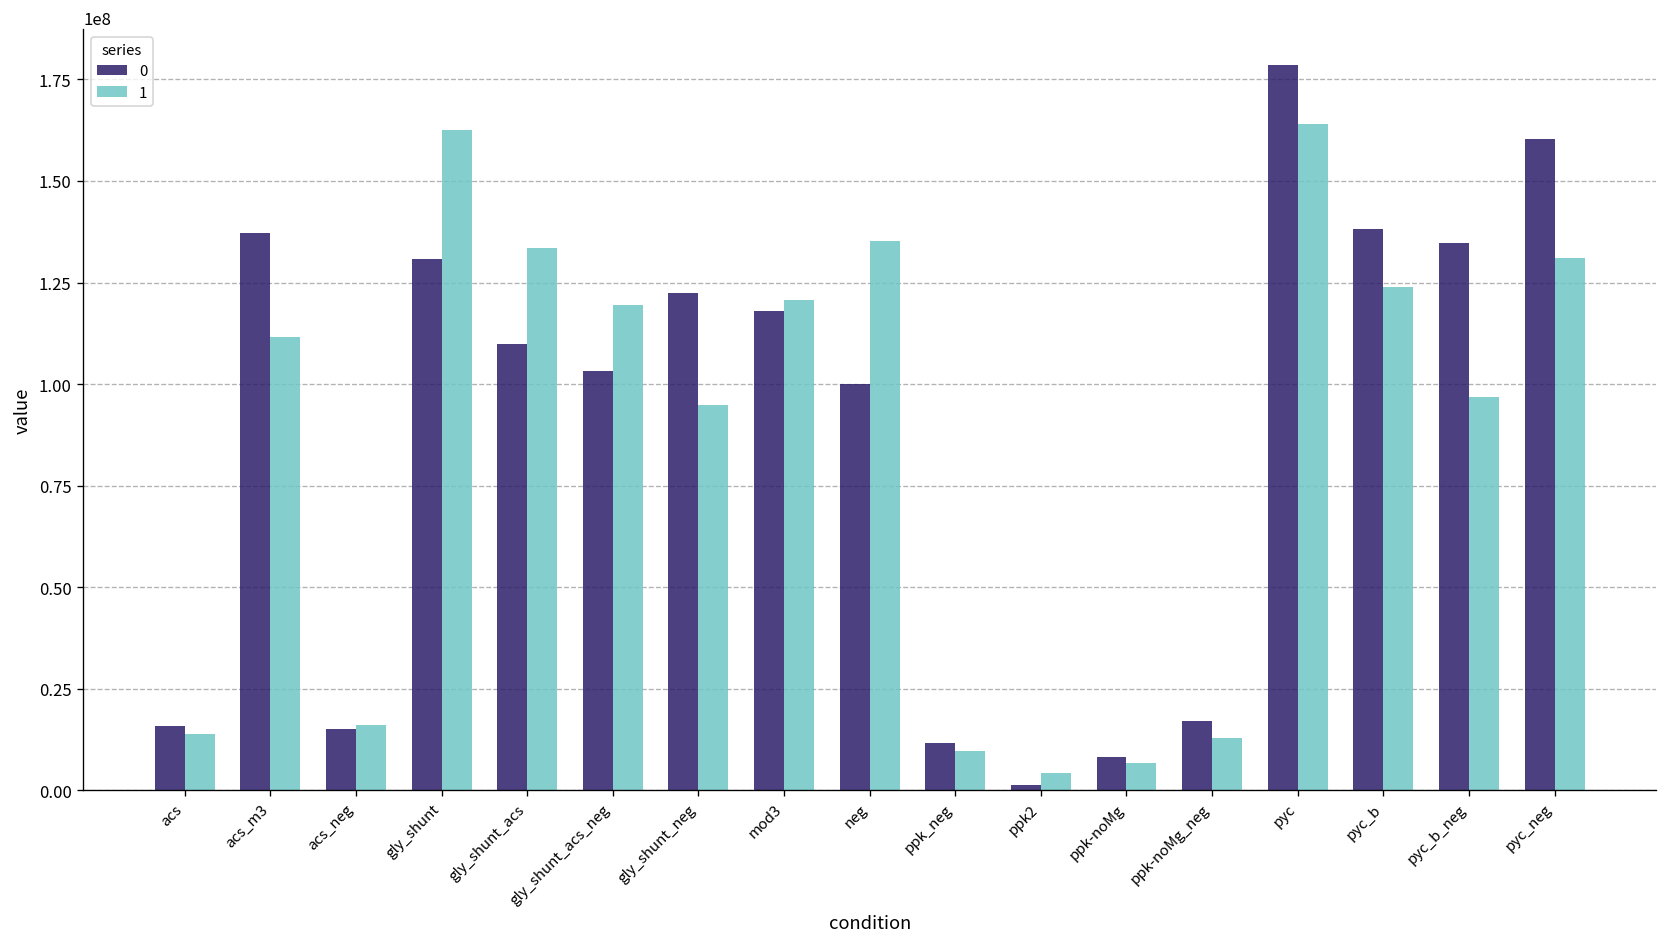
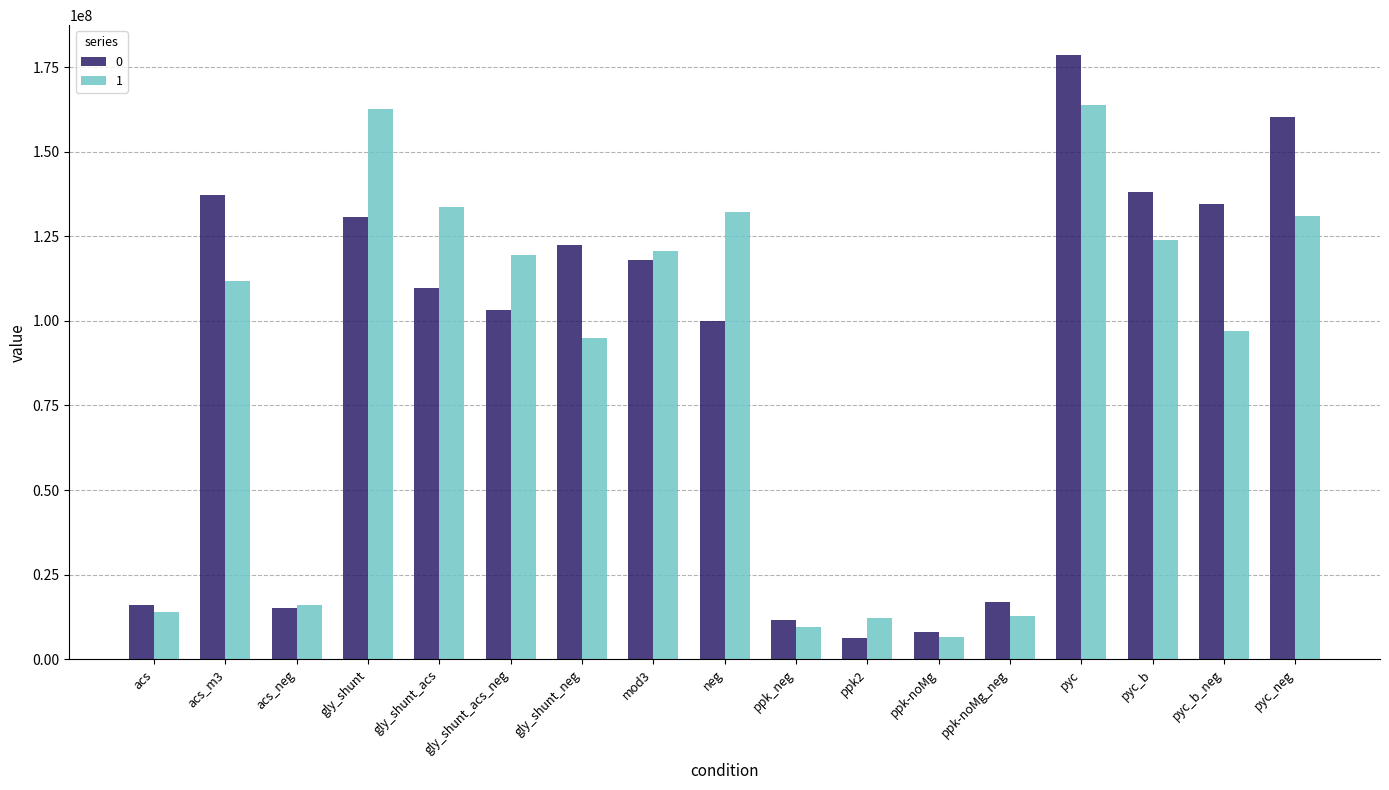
  {
    "0": {
      "acs": 16000000,
      "acs_m3": 137000000,
      "acs_neg": 15000000,
      "gly_shunt": 131000000,
      "gly_shunt_acs": 110000000,
      "gly_shunt_acs_neg": 103000000,
      "gly_shunt_neg": 122000000,
      "mod3": 118000000,
      "neg": 100000000,
      "ppk_neg": 12000000,
-     "ppk2": 1000000,
+     "ppk2": 6000000,
      "ppk-noMg": 8000000,
      "ppk-noMg_neg": 17000000,
      "pyc": 178000000,
      "pyc_b": 138000000,
      "pyc_b_neg": 135000000,
      "pyc_neg": 160000000
    },
    "1": {
      "acs": 14000000,
      "acs_m3": 112000000,
      "acs_neg": 16000000,
      "gly_shunt": 163000000,
      "gly_shunt_acs": 134000000,
      "gly_shunt_acs_neg": 119000000,
      "gly_shunt_neg": 95000000,
      "mod3": 121000000,
-     "neg": 135000000,
+     "neg": 132000000,
      "ppk_neg": 10000000,
-     "ppk2": 4000000,
+     "ppk2": 12000000,
      "ppk-noMg": 7000000,
      "ppk-noMg_neg": 13000000,
      "pyc": 164000000,
      "pyc_b": 124000000,
      "pyc_b_neg": 97000000,
      "pyc_neg": 131000000
    }
  }
